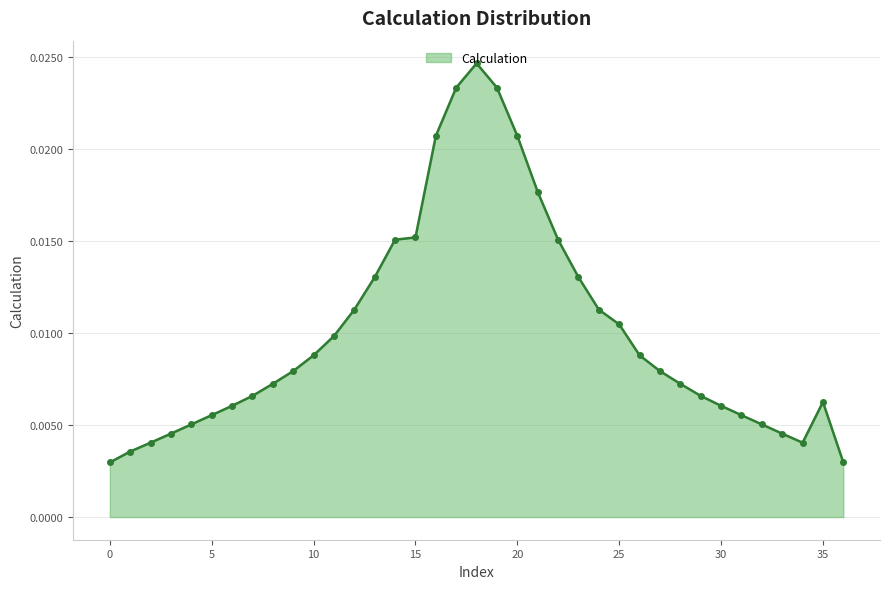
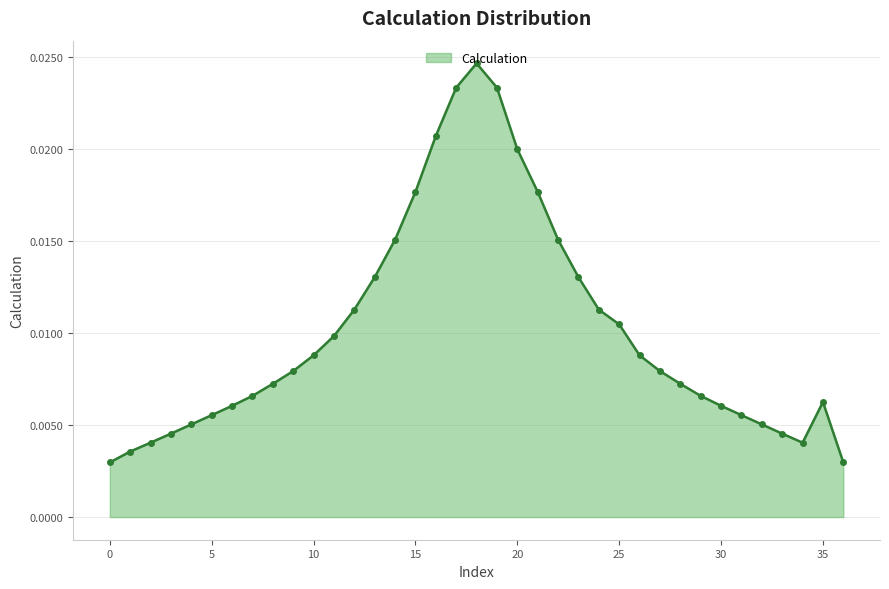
  {
    "0": 0.0030,
    "5": 0.0055,
    "10": 0.0088,
-   "15": 0.0152,
-   "20": 0.0207,
+   "15": 0.0177,
+   "20": 0.0200,
    "25": 0.0105,
    "30": 0.0060,
    "35": 0.0062
  }
